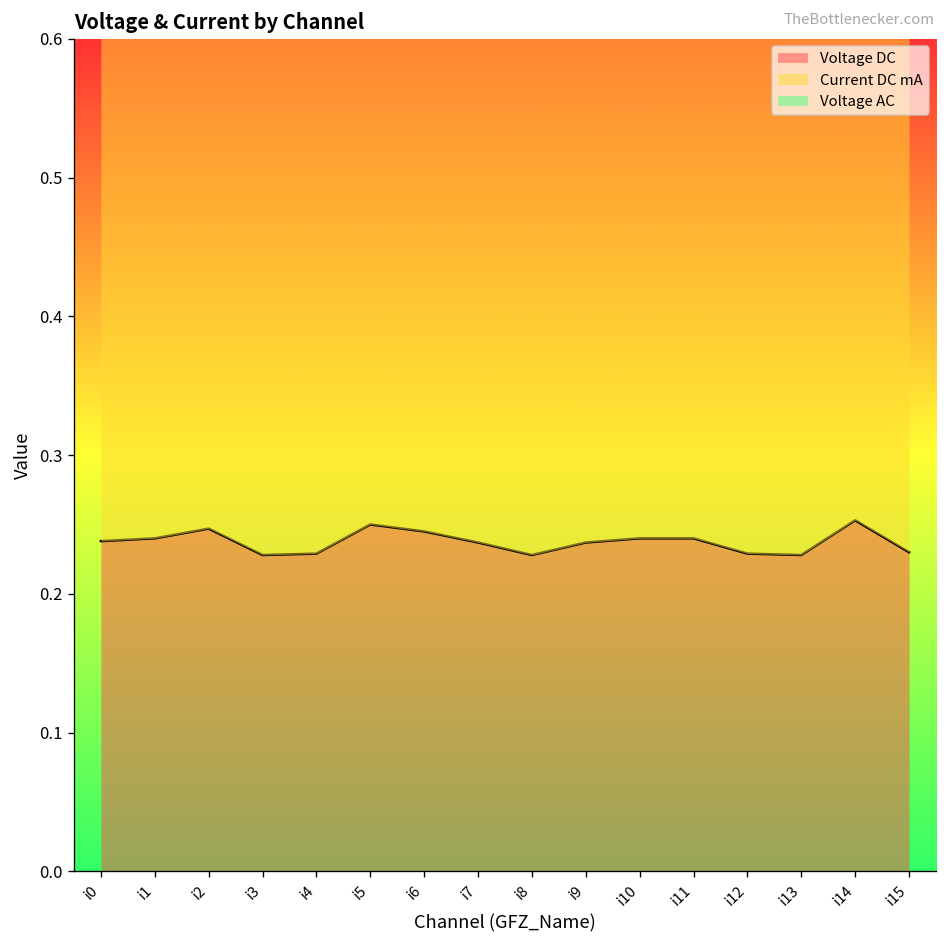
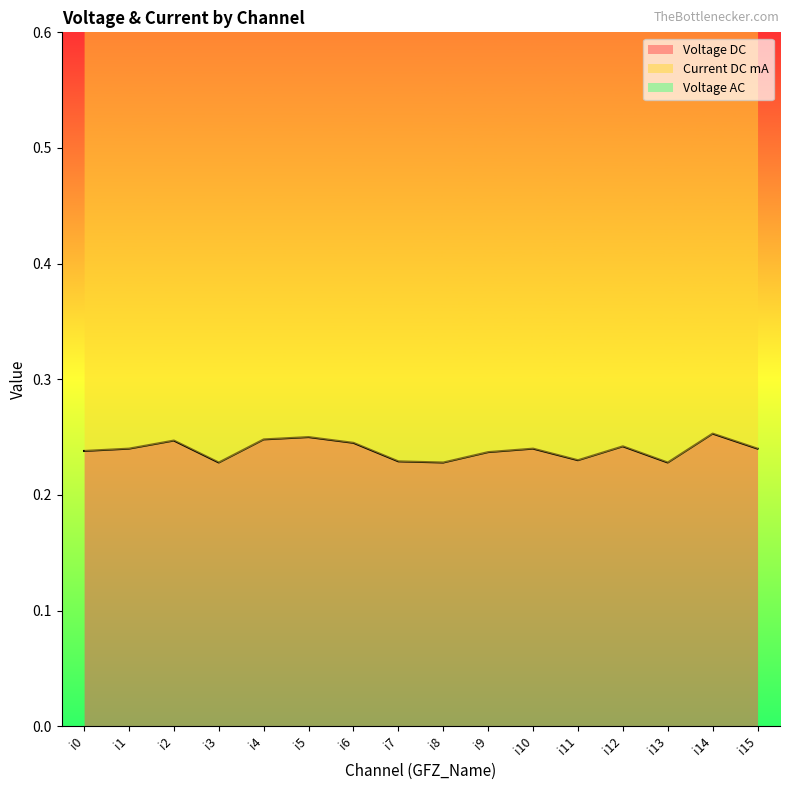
  {
    "Voltage DC": {
      "i0": 0.238,
      "i1": 0.240,
      "i2": 0.247,
      "i3": 0.228,
-     "i4": 0.229,
+     "i4": 0.248,
      "i5": 0.250,
      "i6": 0.245,
-     "i7": 0.237,
+     "i7": 0.229,
      "i8": 0.228,
      "i9": 0.237,
      "i10": 0.240,
-     "i11": 0.24,
-     "i12": 0.229,
+     "i11": 0.23,
+     "i12": 0.242,
      "i13": 0.228,
      "i14": 0.253,
-     "i15": 0.23
+     "i15": 0.24
    }
  }
